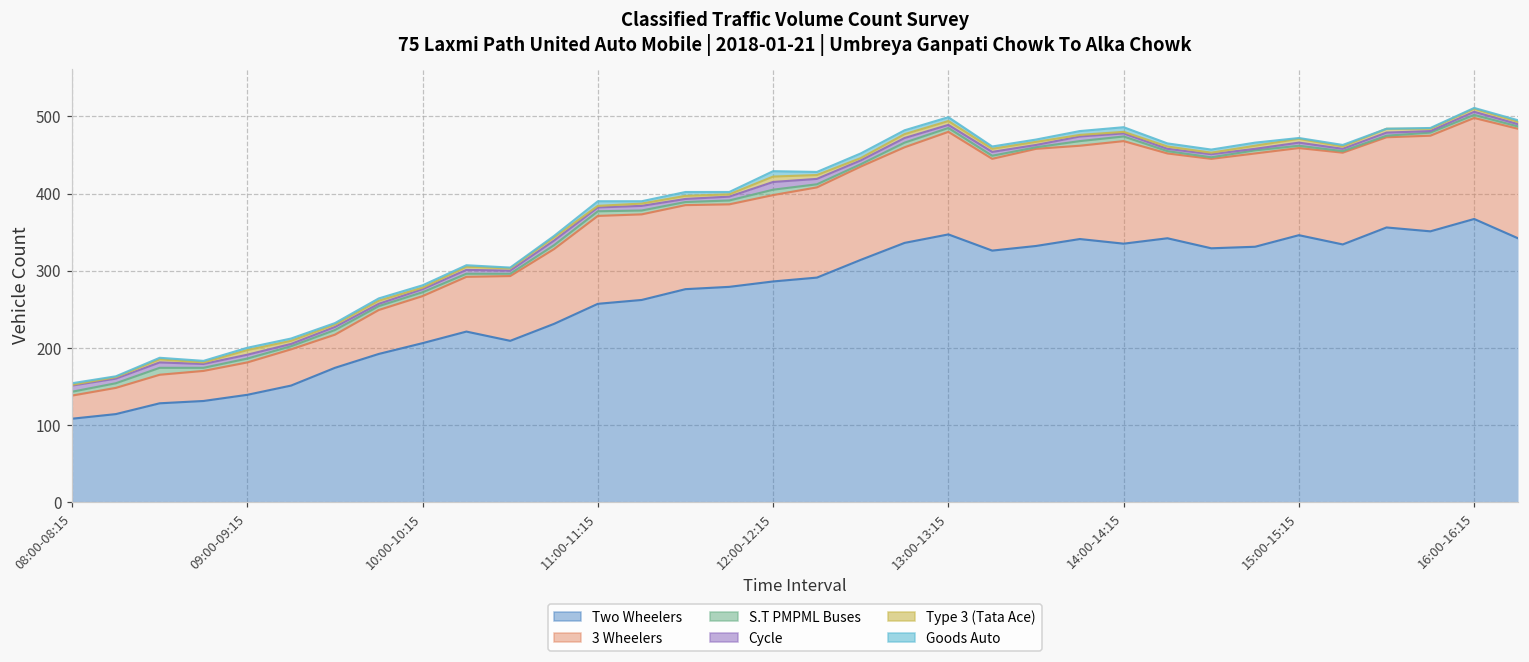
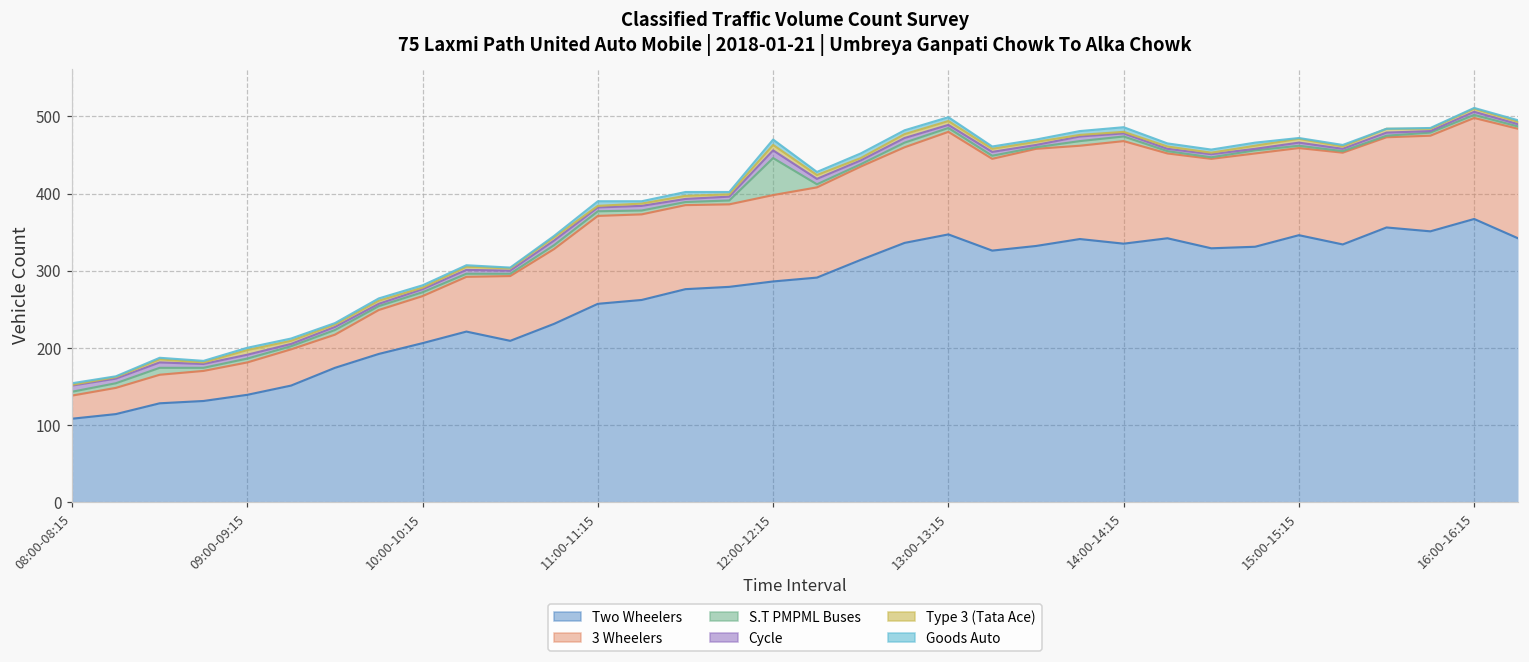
  {
    "S.T PMPML Buses": {
      "08:00-08:15": 10,
      "09:00-09:15": 10,
      "10:00-10:15": 10,
      "11:00-11:15": 10,
-     "12:00-12:15": 10,
+     "12:00-12:15": 50,
      "13:00-13:15": 10,
      "14:00-14:15": 10,
      "16:00-16:15": 0
    }
  }
